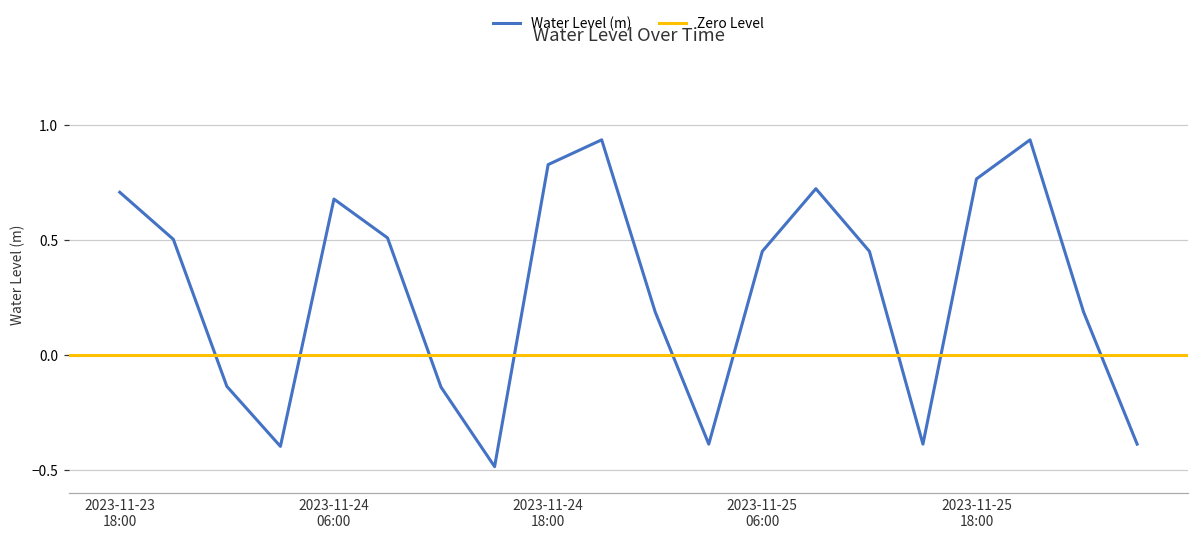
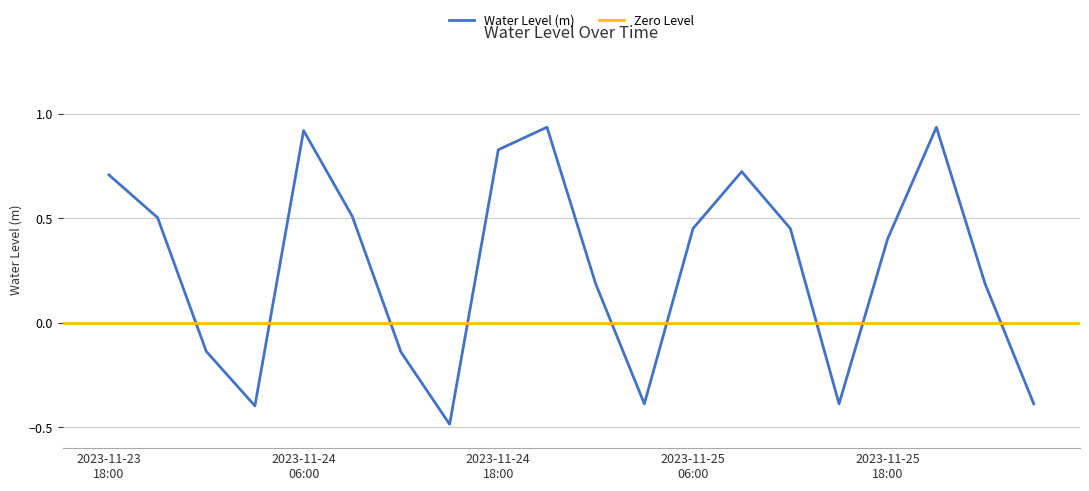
  {
    "2023-11-23 18:00": 0.71,
-   "2023-11-24 06:00": 0.68,
+   "2023-11-24 06:00": 0.92,
    "2023-11-24 18:00": 0.83,
    "2023-11-25 06:00": 0.45,
-   "2023-11-25 18:00": 0.77
+   "2023-11-25 18:00": 0.40
  }
